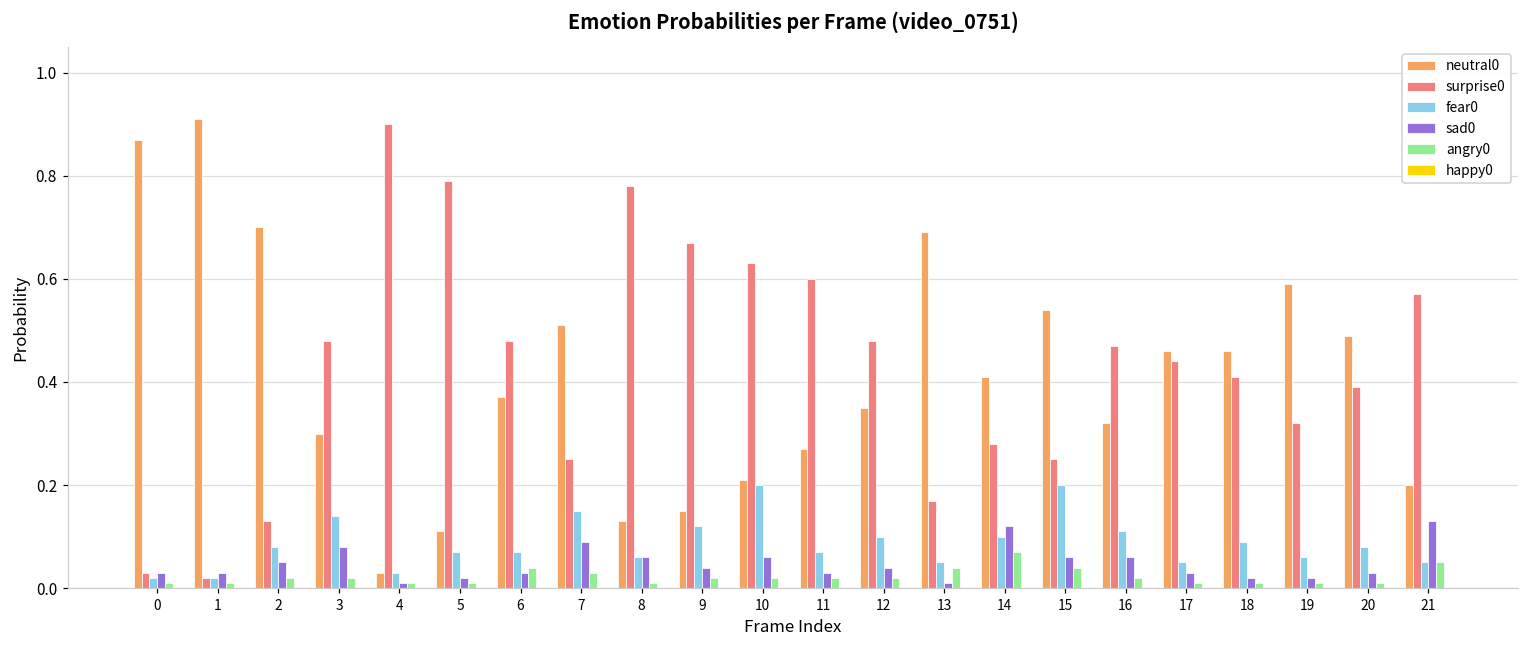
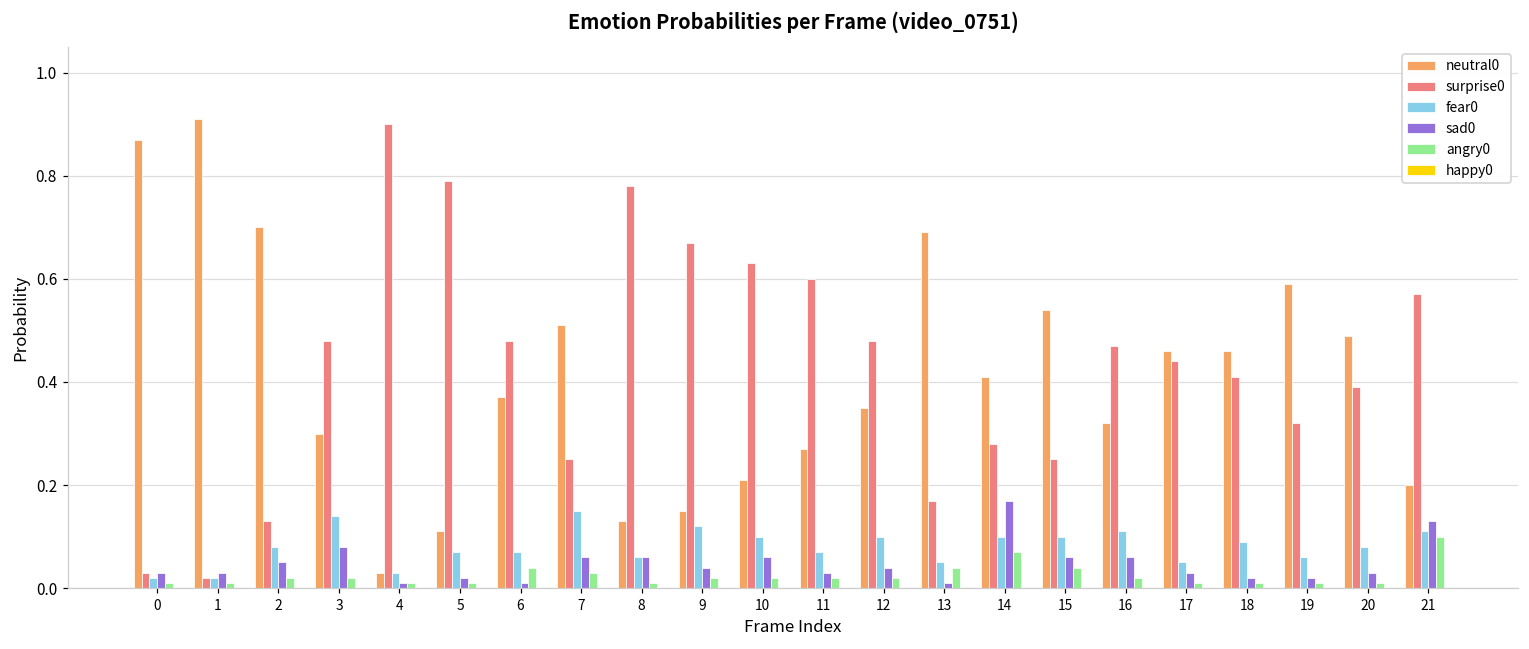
  {
    "fear0": {
      "0": 0.02,
      "1": 0.02,
      "2": 0.08,
      "3": 0.14,
      "4": 0.03,
      "5": 0.07,
      "6": 0.07,
      "7": 0.15,
      "8": 0.06,
      "9": 0.12,
-     "10": 0.2,
+     "10": 0.1,
      "11": 0.07,
      "12": 0.10,
      "13": 0.05,
      "14": 0.10,
-     "15": 0.2,
+     "15": 0.1,
      "16": 0.11,
      "17": 0.05,
      "18": 0.09,
      "19": 0.06,
      "20": 0.08,
-     "21": 0.05
+     "21": 0.11
    },
    "sad0": {
      "0": 0.03,
      "1": 0.03,
      "2": 0.05,
      "3": 0.08,
      "4": 0.01,
      "5": 0.02,
-     "6": 0.03,
-     "7": 0.09,
+     "6": 0.01,
+     "7": 0.06,
      "8": 0.06,
      "9": 0.04,
      "10": 0.06,
      "11": 0.03,
      "12": 0.04,
      "13": 0.01,
-     "14": 0.12,
+     "14": 0.17,
      "15": 0.06,
      "16": 0.06,
      "17": 0.03,
      "18": 0.02,
      "19": 0.02,
      "20": 0.03,
      "21": 0.13
    },
    "angry0": {
      "0": 0.01,
      "1": 0.01,
      "2": 0.02,
      "3": 0.02,
      "4": 0.01,
      "5": 0.01,
      "6": 0.04,
      "7": 0.03,
      "8": 0.01,
      "9": 0.02,
      "10": 0.02,
      "11": 0.02,
      "12": 0.02,
      "13": 0.04,
      "14": 0.07,
      "15": 0.04,
      "16": 0.02,
      "17": 0.01,
      "18": 0.01,
      "19": 0.01,
      "20": 0.01,
-     "21": 0.05
+     "21": 0.10
    },
    "happy0": {
      "0": 0.00,
      "1": 0.00,
      "2": 0.00,
      "3": 0.00,
      "4": 0.00,
      "5": 0.00,
      "6": 0.00,
      "7": 0.00,
      "8": 0.00,
      "9": 0.00,
      "10": 0.00,
      "11": 0.00,
      "12": 0.00,
      "13": 0.00,
      "14": 0.00,
      "15": 0.00,
      "16": 0.00,
      "17": 0.00,
      "18": 0.00,
      "19": 0.00,
      "20": 0.00,
      "21": 0.00
    }
  }
